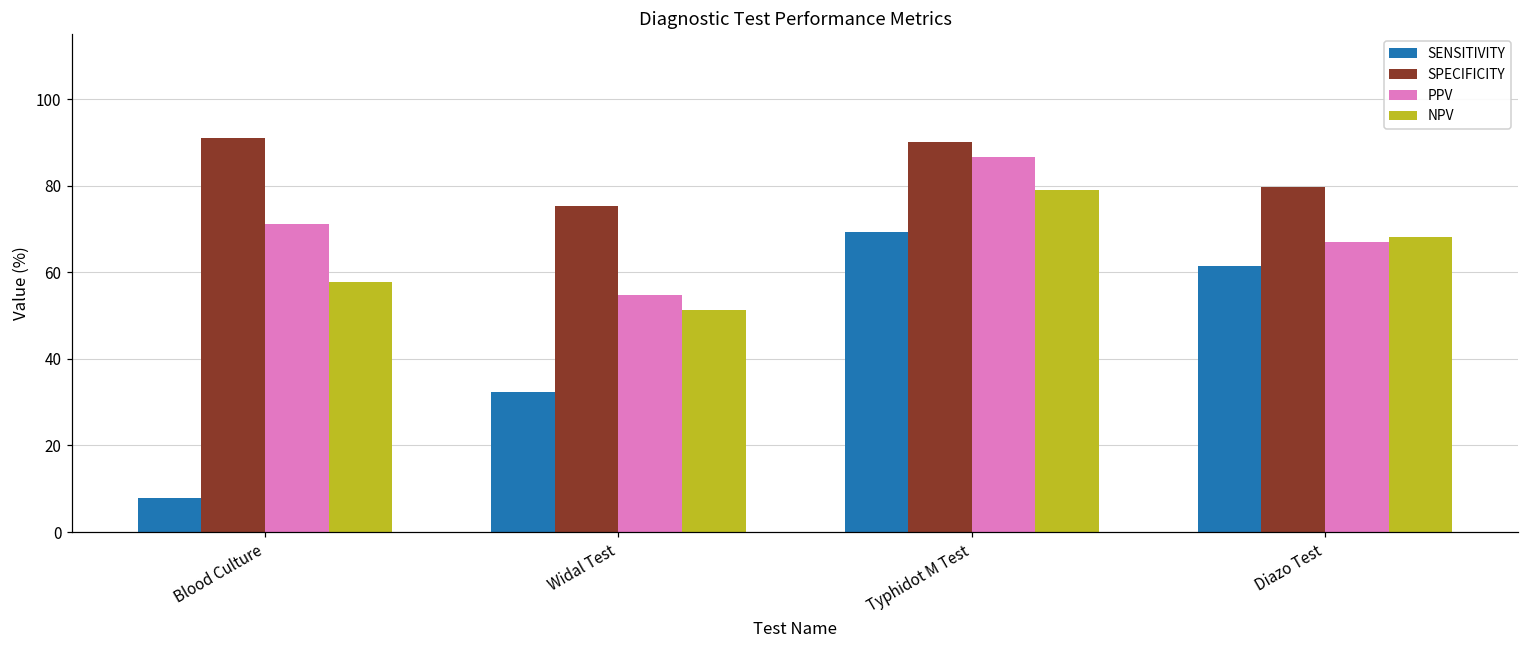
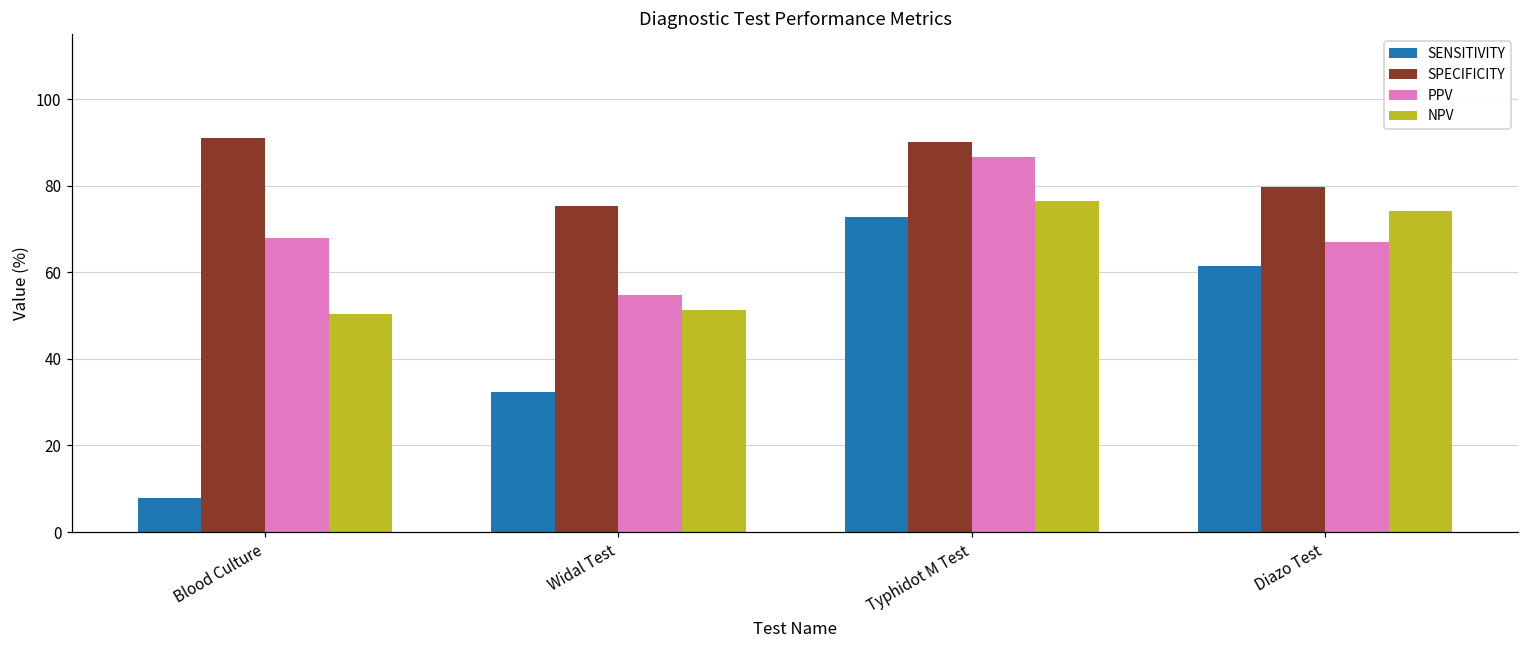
  {
    "SENSITIVITY": {
      "Blood Culture": 8,
      "Widal Test": 32,
-     "Typhidot M Test": 69,
+     "Typhidot M Test": 73,
      "Diazo Test": 62
    },
    "SPECIFICITY": {
      "Blood Culture": 91,
      "Widal Test": 75,
      "Typhidot M Test": 90,
      "Diazo Test": 80
    },
    "PPV": {
-     "Blood Culture": 71,
+     "Blood Culture": 68,
      "Widal Test": 55,
      "Typhidot M Test": 87,
      "Diazo Test": 67
    },
    "NPV": {
-     "Blood Culture": 58,
+     "Blood Culture": 50,
      "Widal Test": 51,
-     "Typhidot M Test": 79,
-     "Diazo Test": 68
+     "Typhidot M Test": 77,
+     "Diazo Test": 74
    }
  }
